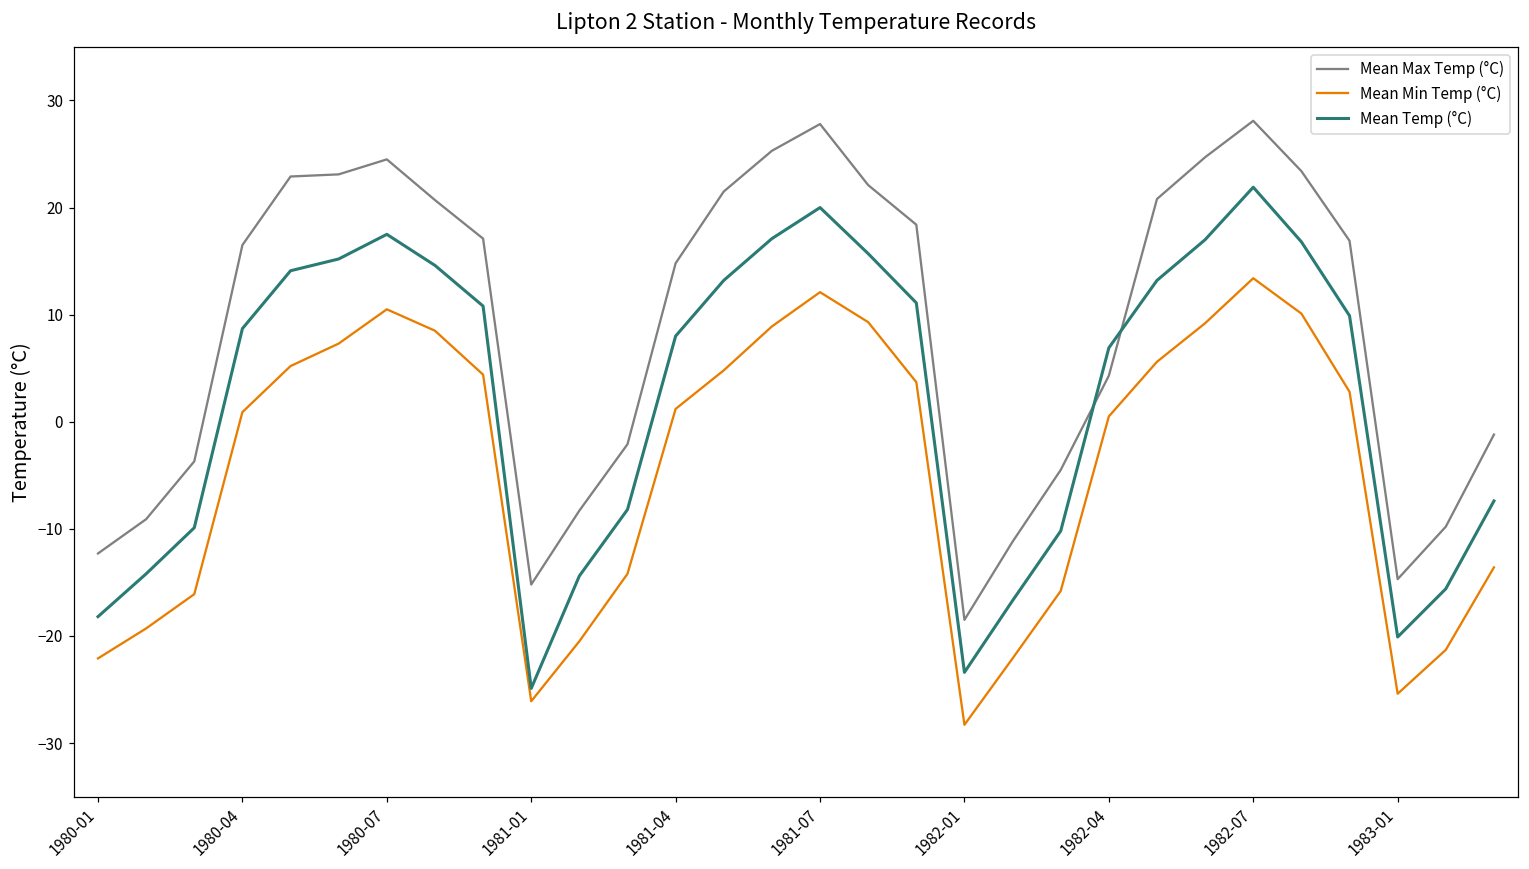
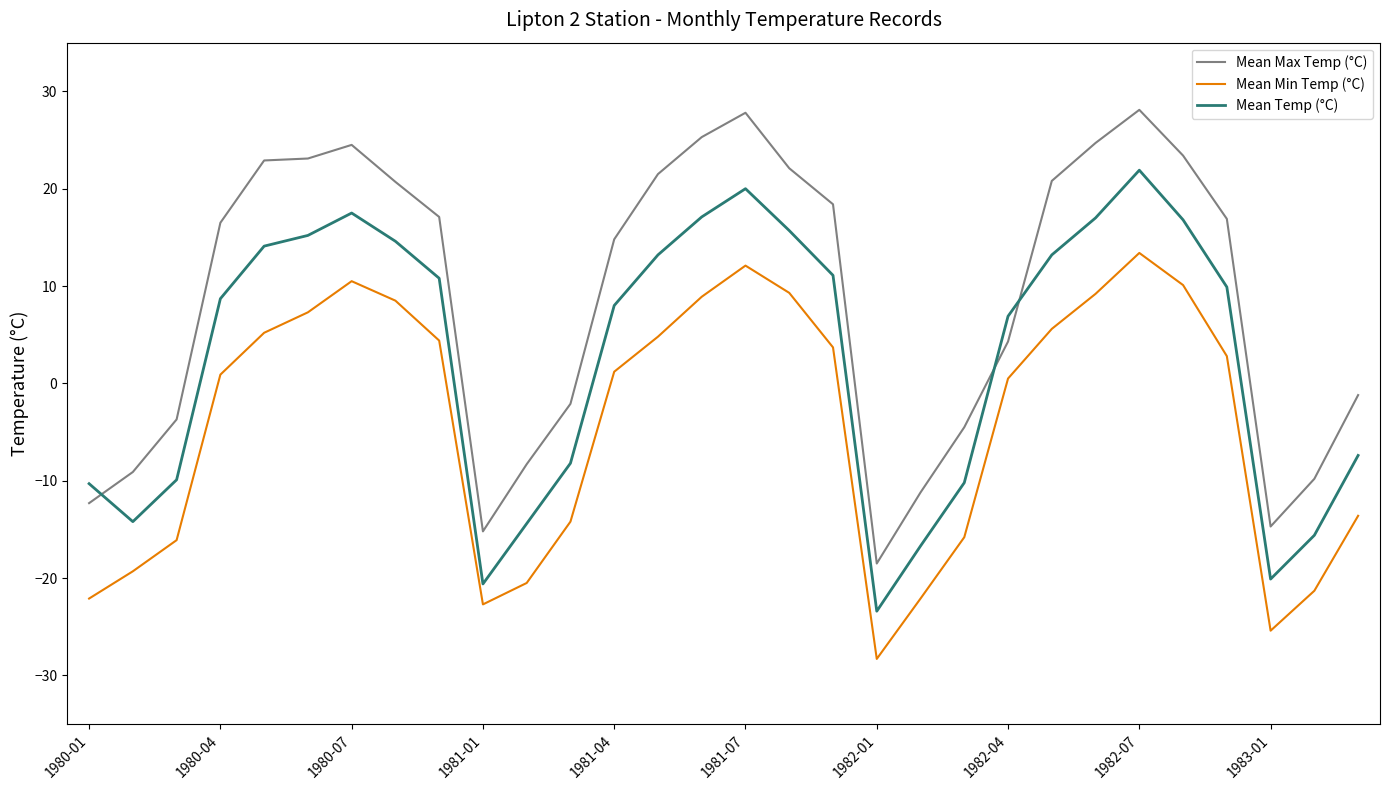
  {
    "Mean Max Temp (°C)": {
      "1980-01": -12,
      "1980-04": 17,
      "1980-07": 25,
      "1981-01": -15,
      "1981-04": 15,
      "1981-07": 28,
      "1982-01": -19,
      "1982-04": 4,
      "1982-07": 28,
      "1983-01": -15
    },
    "Mean Min Temp (°C)": {
      "1980-01": -22,
      "1980-04": 1,
      "1980-07": 11,
-     "1981-01": -26,
+     "1981-01": -23,
      "1981-04": 1,
      "1981-07": 12,
      "1982-01": -28,
      "1982-04": 1,
      "1982-07": 13,
      "1983-01": -25
    },
    "Mean Temp (°C)": {
-     "1980-01": -18,
+     "1980-01": -10,
      "1980-04": 9,
      "1980-07": 18,
-     "1981-01": -25,
+     "1981-01": -21,
      "1981-04": 8,
      "1981-07": 20,
      "1982-01": -23,
      "1982-04": 7,
      "1982-07": 22,
      "1983-01": -20
    }
  }
